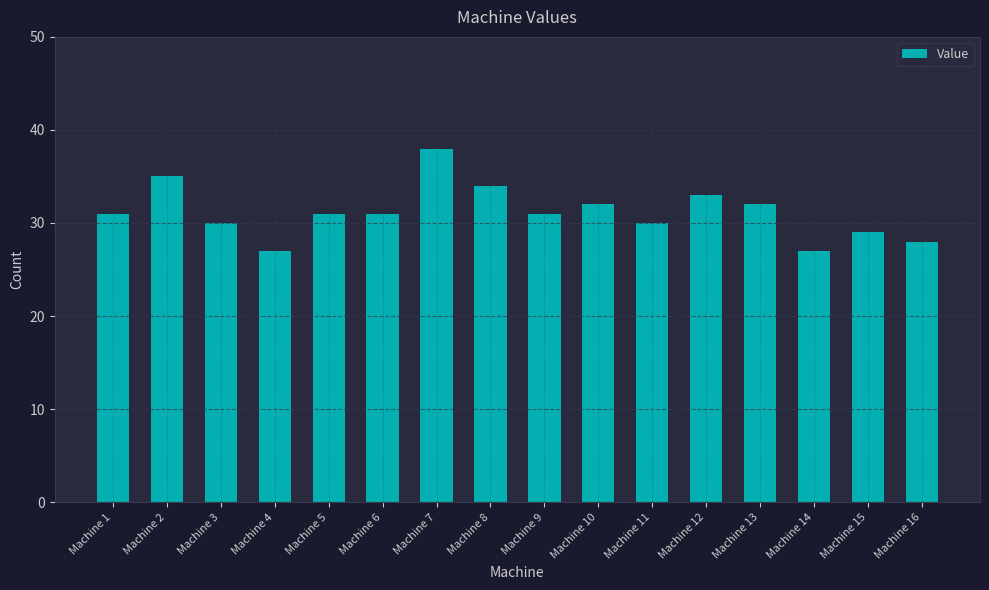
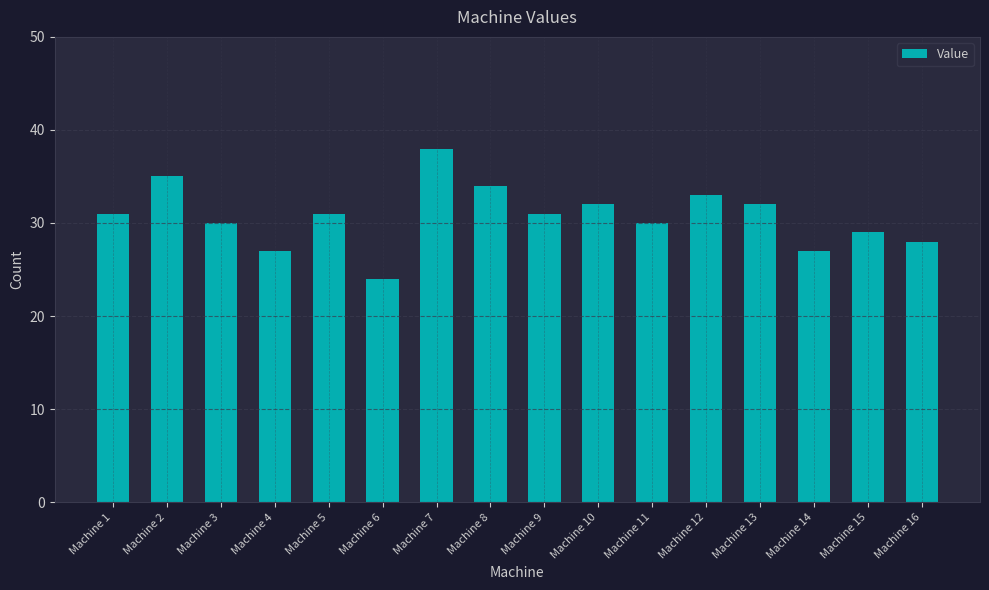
  {
    "Machine 1": 31,
    "Machine 2": 35,
    "Machine 3": 30,
    "Machine 4": 27,
    "Machine 5": 31,
-   "Machine 6": 31,
+   "Machine 6": 24,
    "Machine 7": 38,
    "Machine 8": 34,
    "Machine 9": 31,
    "Machine 10": 32,
    "Machine 11": 30,
    "Machine 12": 33,
    "Machine 13": 32,
    "Machine 14": 27,
    "Machine 15": 29,
    "Machine 16": 28
  }
